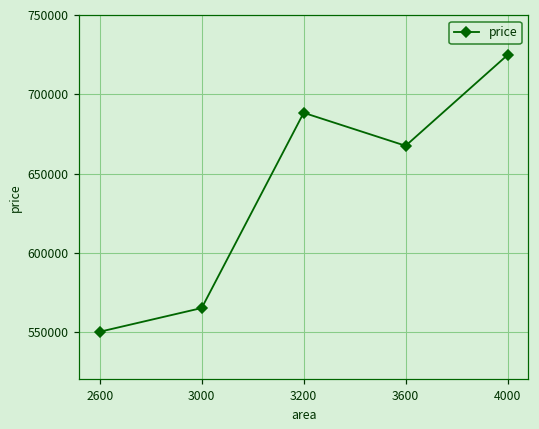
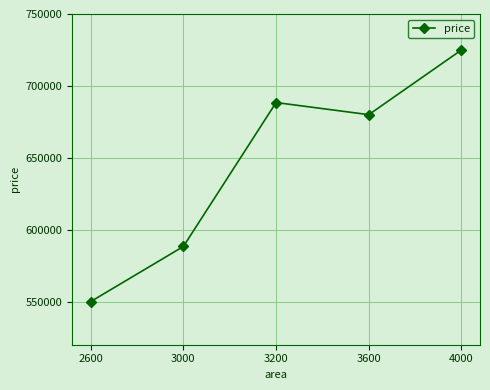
  {
    "2600": 550000,
-   "3000": 565000,
+   "3000": 588000,
    "3200": 688000,
-   "3600": 668000,
+   "3600": 680000,
    "4000": 725000
  }
